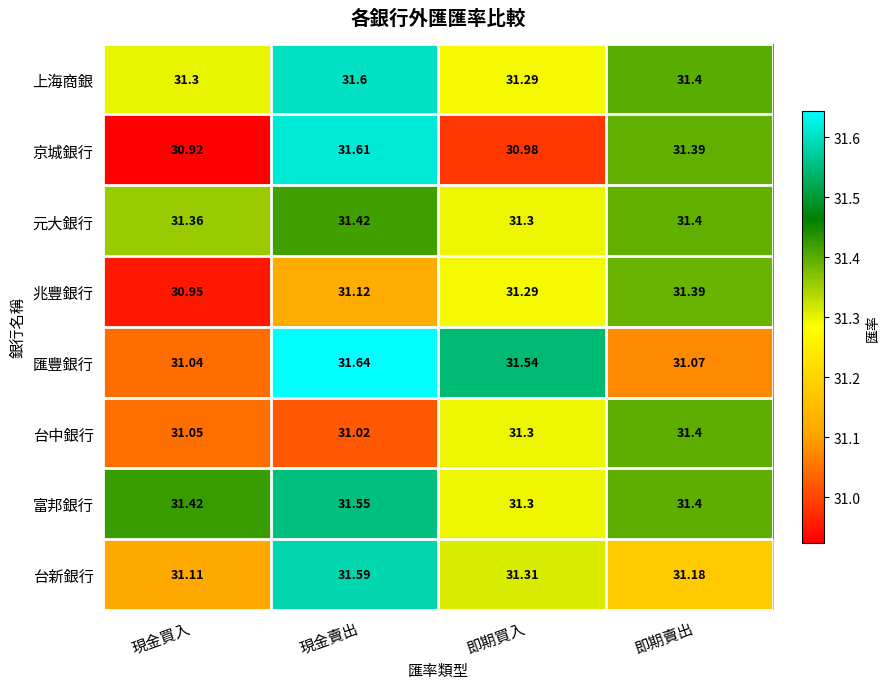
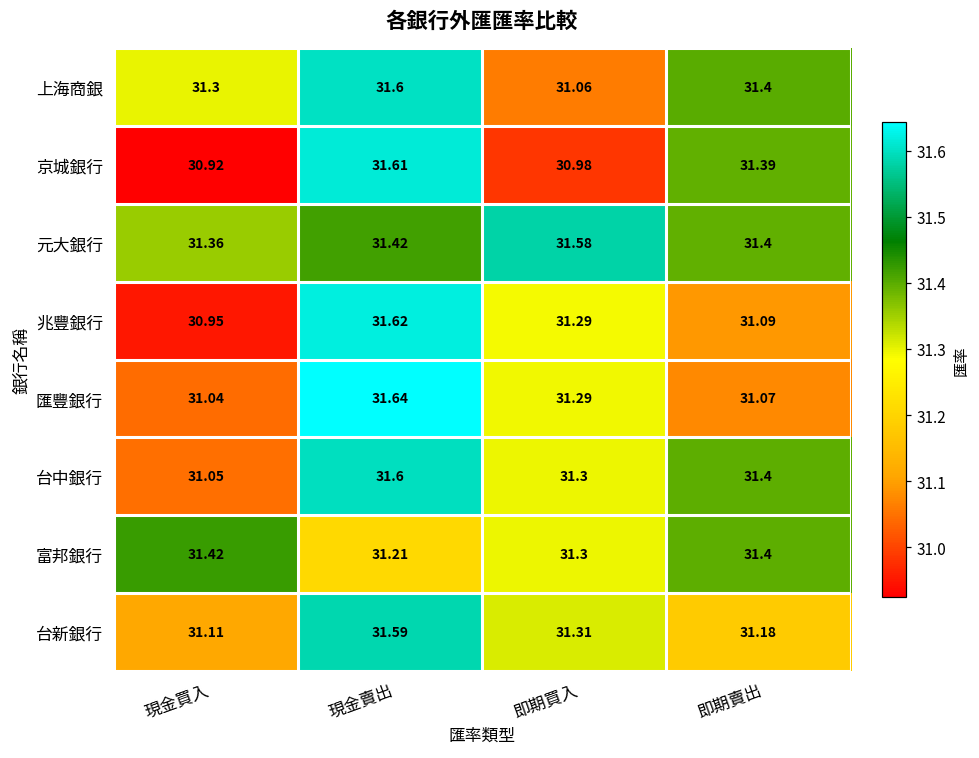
  {
    "上海商銀": {
      "現金買入": 31.3,
      "現金賣出": 31.6,
-     "即期買入": 31.29,
+     "即期買入": 31.06,
      "即期賣出": 31.4
    },
    "京城銀行": {
      "現金買入": 30.92,
      "現金賣出": 31.61,
      "即期買入": 30.98,
      "即期賣出": 31.39
    },
    "元大銀行": {
      "現金買入": 31.36,
      "現金賣出": 31.42,
-     "即期買入": 31.3,
+     "即期買入": 31.58,
      "即期賣出": 31.4
    },
    "兆豐銀行": {
      "現金買入": 30.95,
-     "現金賣出": 31.12,
+     "現金賣出": 31.62,
      "即期買入": 31.29,
-     "即期賣出": 31.39
+     "即期賣出": 31.09
    },
    "匯豐銀行": {
      "現金買入": 31.04,
      "現金賣出": 31.64,
-     "即期買入": 31.54,
+     "即期買入": 31.29,
      "即期賣出": 31.07
    },
    "台中銀行": {
      "現金買入": 31.05,
-     "現金賣出": 31.02,
+     "現金賣出": 31.6,
      "即期買入": 31.3,
      "即期賣出": 31.4
    },
    "富邦銀行": {
      "現金買入": 31.42,
-     "現金賣出": 31.55,
+     "現金賣出": 31.21,
      "即期買入": 31.3,
      "即期賣出": 31.4
    },
    "台新銀行": {
      "現金買入": 31.11,
      "現金賣出": 31.59,
      "即期買入": 31.31,
      "即期賣出": 31.18
    }
  }
